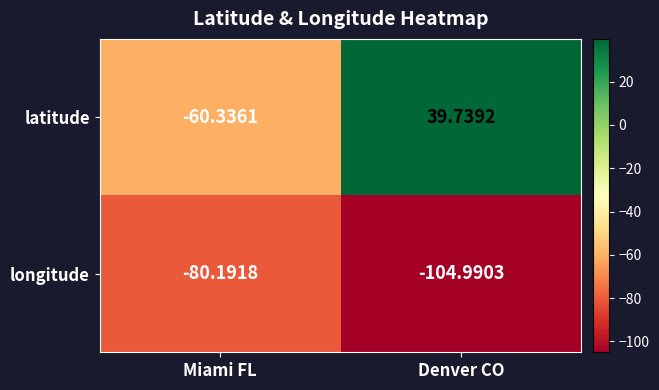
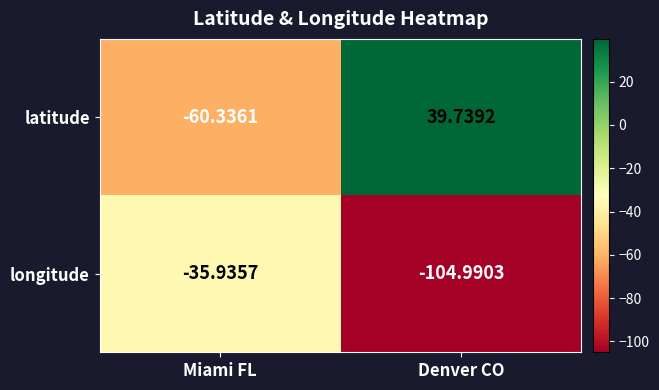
  {
    "latitude": {
      "Miami FL": -60.3361,
      "Denver CO": 39.7392
    },
    "longitude": {
-     "Miami FL": -80.1918,
+     "Miami FL": -35.9357,
      "Denver CO": -104.9903
    }
  }
